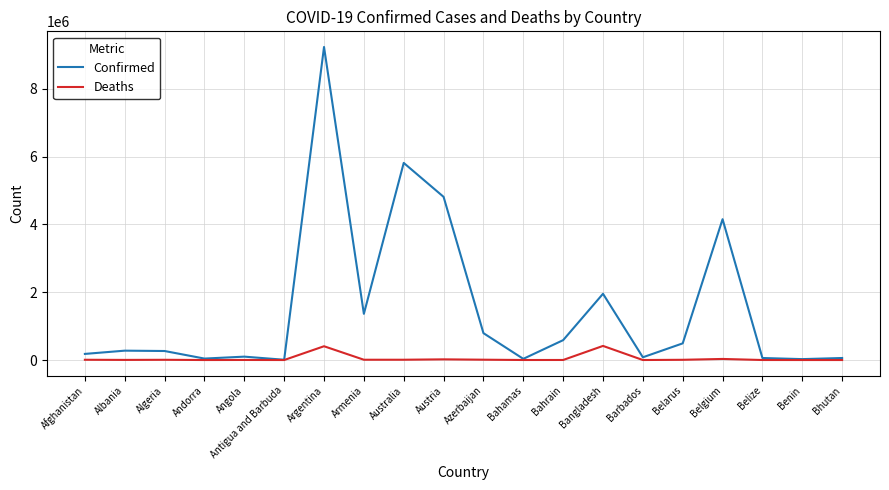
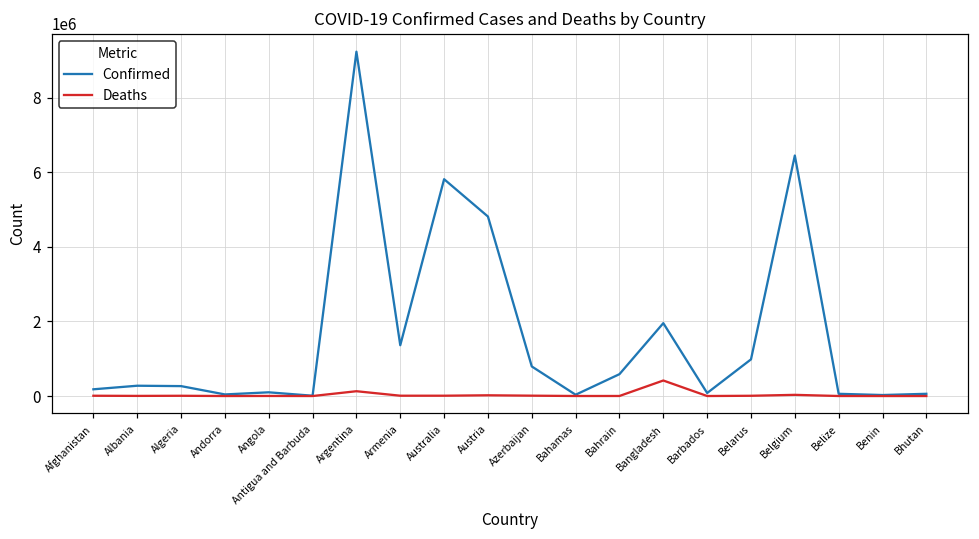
  {
    "Confirmed": {
      "Afghanistan": 200000,
      "Albania": 300000,
      "Algeria": 300000,
      "Angola": 100000,
      "Argentina": 9200000,
      "Armenia": 1400000,
      "Australia": 5800000,
      "Austria": 4800000,
      "Azerbaijan": 800000,
      "Bahrain": 600000,
      "Bangladesh": 2000000,
      "Barbados": 100000,
-     "Belarus": 500000,
-     "Belgium": 4200000
+     "Belarus": 1000000,
+     "Belgium": 6400000
    },
    "Deaths": {
      "Afghanistan": 0,
      "Albania": 0,
      "Algeria": 0,
      "Angola": 0,
-     "Argentina": 400000,
+     "Argentina": 100000,
      "Armenia": 0,
      "Australia": 0,
      "Austria": 0,
      "Azerbaijan": 0,
      "Bahrain": 0,
      "Bangladesh": 400000,
      "Barbados": 0,
      "Belarus": 0,
      "Belgium": 0
    }
  }
